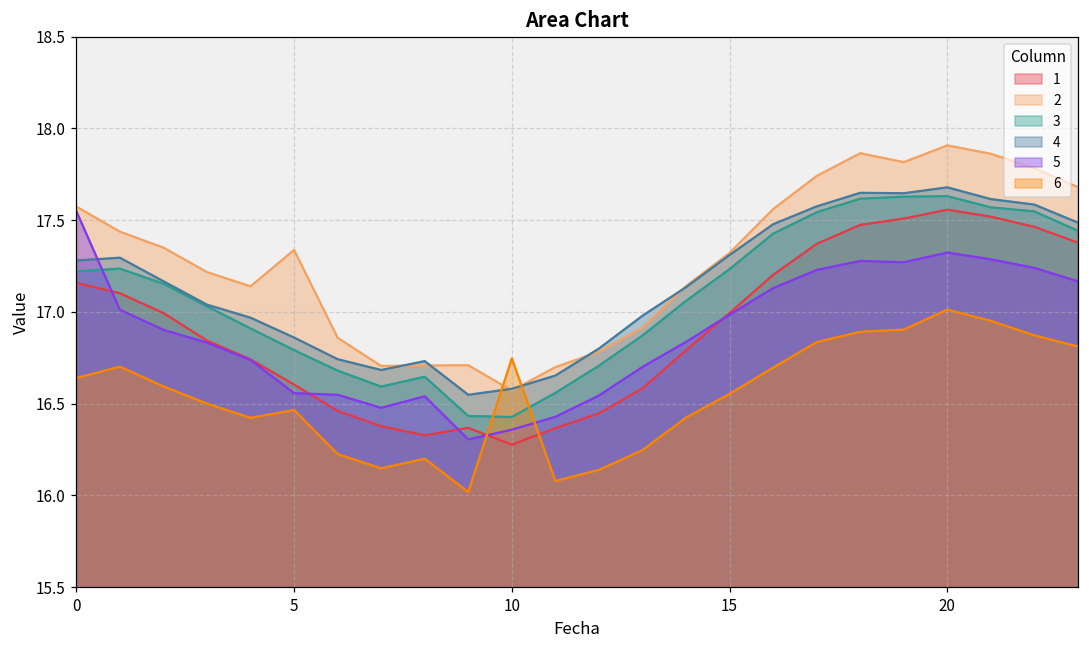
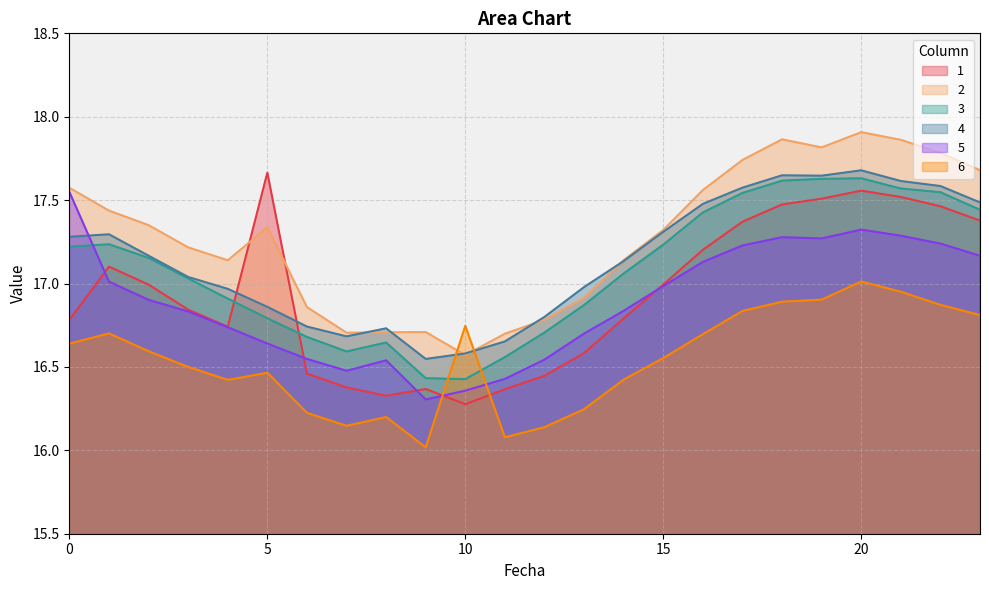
  {
    "1": {
-     "0": 17.16,
-     "5": 16.60,
+     "0": 16.78,
+     "5": 17.67,
      "10": 16.28,
      "20": 17.56
    },
    "2": {
      "0": 17.57,
      "5": 17.34,
      "20": 17.91
    },
    "5": {
      "0": 17.55,
-     "5": 16.56,
+     "5": 16.64,
      "10": 16.36,
      "20": 17.32
    },
    "6": {
      "0": 16.64,
      "5": 16.47,
      "10": 16.75,
      "15": 16.55,
      "20": 17.01
    }
  }
